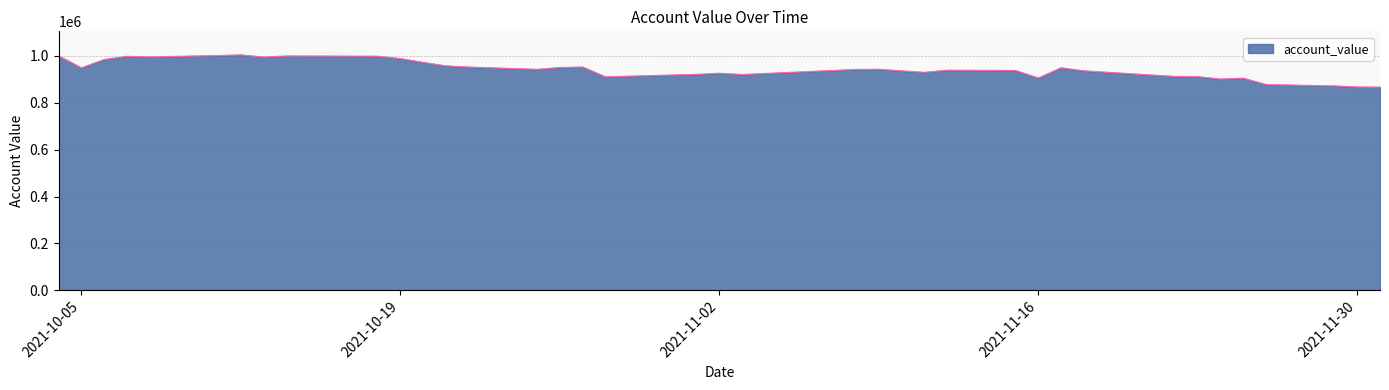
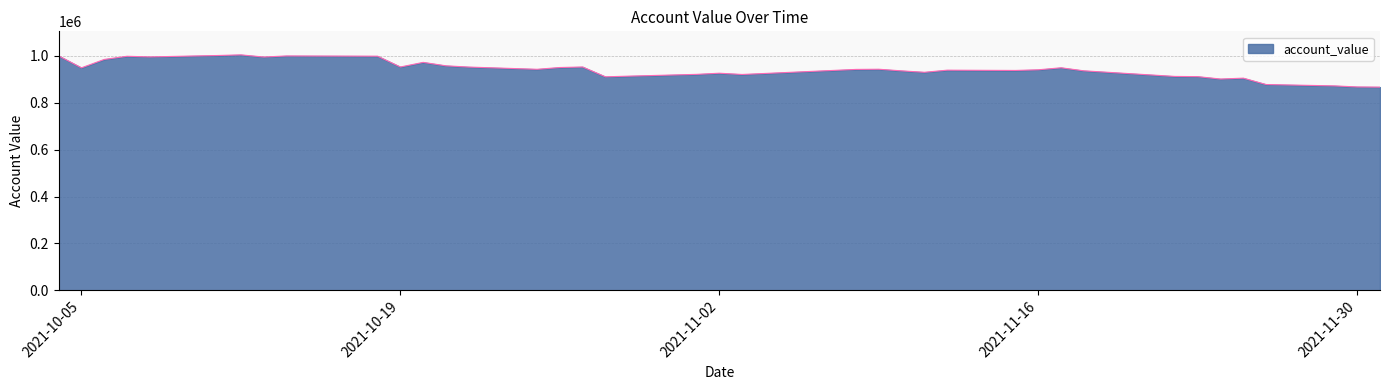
  {
    "2021-10-05": 950000,
-   "2021-10-19": 990000,
+   "2021-10-19": 950000,
    "2021-11-02": 930000,
-   "2021-11-16": 910000,
+   "2021-11-16": 940000,
    "2021-11-30": 870000
  }
